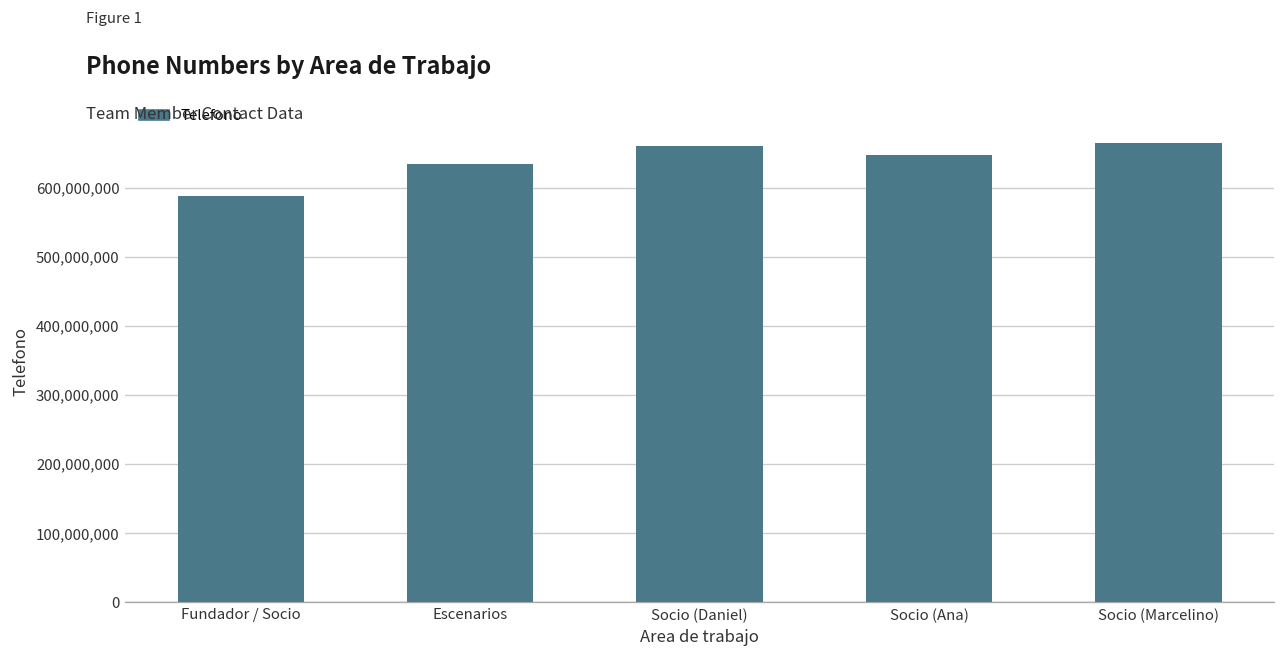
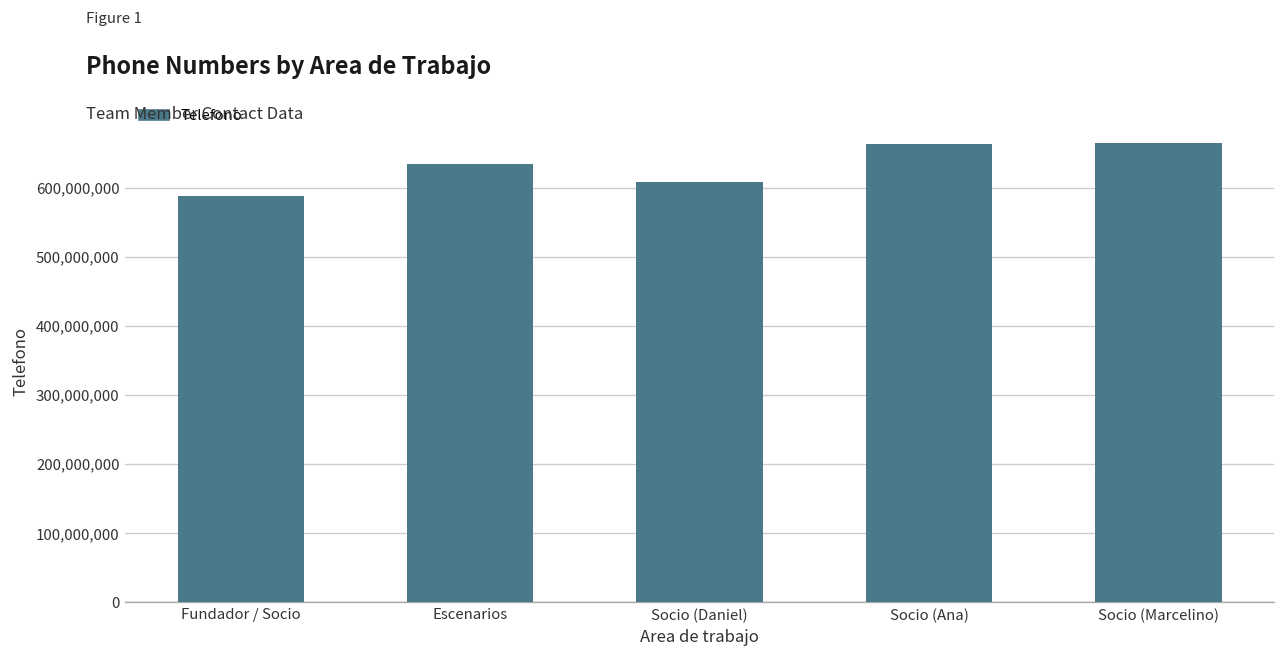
  {
    "Fundador / Socio": "590,000,000",
    "Escenarios": "630,000,000",
-   "Socio (Daniel)": "660,000,000",
-   "Socio (Ana)": "650,000,000",
+   "Socio (Daniel)": "610,000,000",
+   "Socio (Ana)": "660,000,000",
    "Socio (Marcelino)": "670,000,000"
  }
